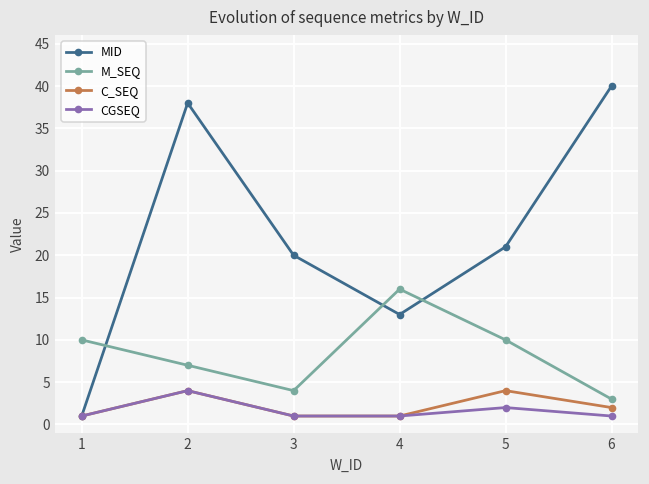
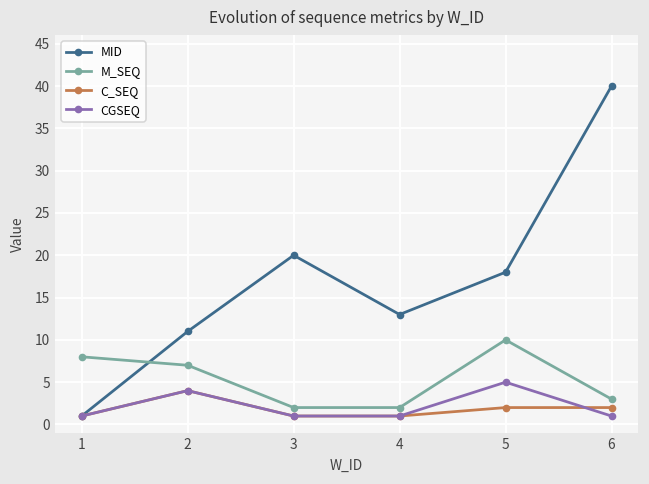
  {
    "MID": {
-     "2": 38,
+     "2": 11,
      "3": 20,
      "4": 13,
-     "5": 21,
+     "5": 18,
      "6": 40
    },
    "M_SEQ": {
-     "1": 10,
+     "1": 8,
      "2": 7,
-     "3": 4,
-     "4": 16,
+     "3": 2,
+     "4": 2,
      "5": 10,
      "6": 3
    },
    "C_SEQ": {
-     "5": 4,
+     "5": 2,
      "6": 2
    },
    "CGSEQ": {
-     "5": 2,
+     "5": 5,
      "6": 1
    }
  }
